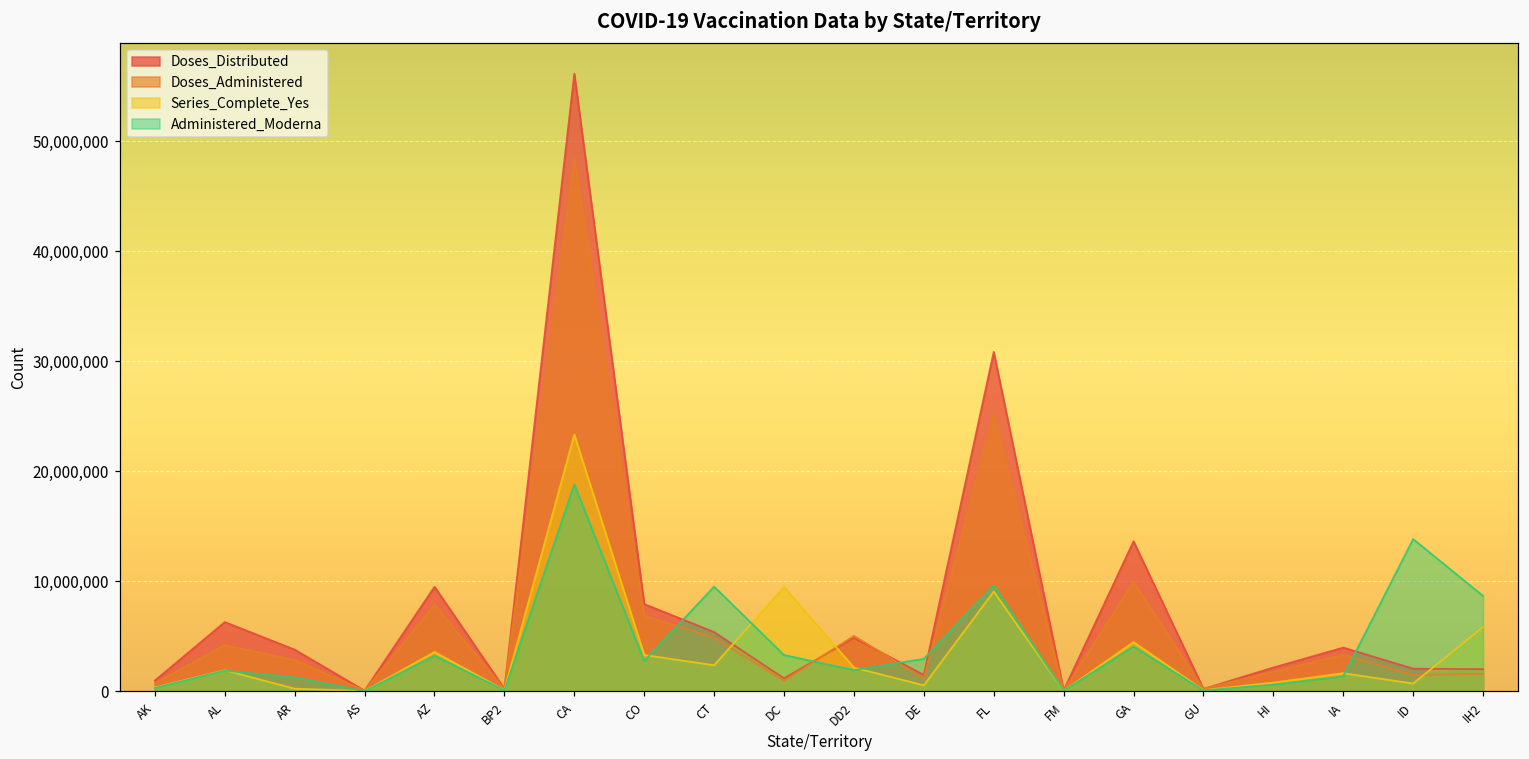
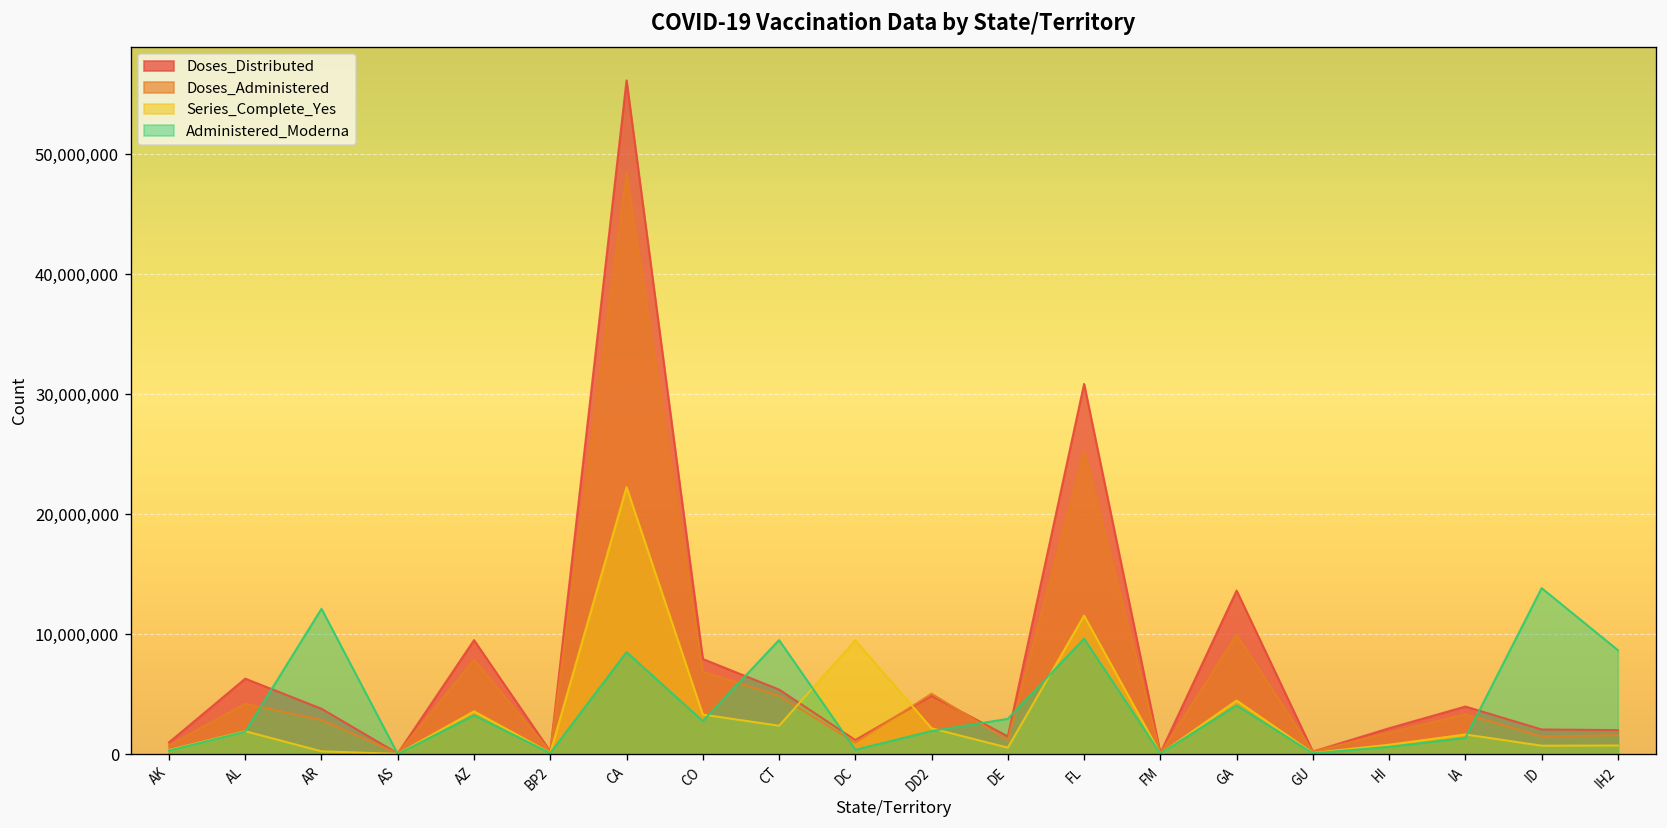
  {
    "Series_Complete_Yes": {
      "AR": "0",
      "AZ": "4,000,000",
-     "CA": "23,000,000",
+     "CA": "22,000,000",
      "CO": "3,000,000",
      "CT": "2,000,000",
      "DC": "9,000,000",
      "DE": "1,000,000",
-     "FL": "9,000,000",
+     "FL": "12,000,000",
      "GA": "4,000,000",
      "IA": "2,000,000",
      "ID": "1,000,000",
-     "IH2": "6,000,000"
+     "IH2": "1,000,000"
    },
    "Administered_Moderna": {
-     "AR": "1,000,000",
+     "AR": "12,000,000",
      "AZ": "3,000,000",
-     "CA": "19,000,000",
+     "CA": "9,000,000",
      "CO": "3,000,000",
      "CT": "10,000,000",
-     "DC": "3,000,000",
+     "DC": "0",
      "DE": "3,000,000",
      "FL": "10,000,000",
      "GA": "4,000,000",
      "IA": "1,000,000",
      "ID": "14,000,000",
      "IH2": "9,000,000"
    }
  }
